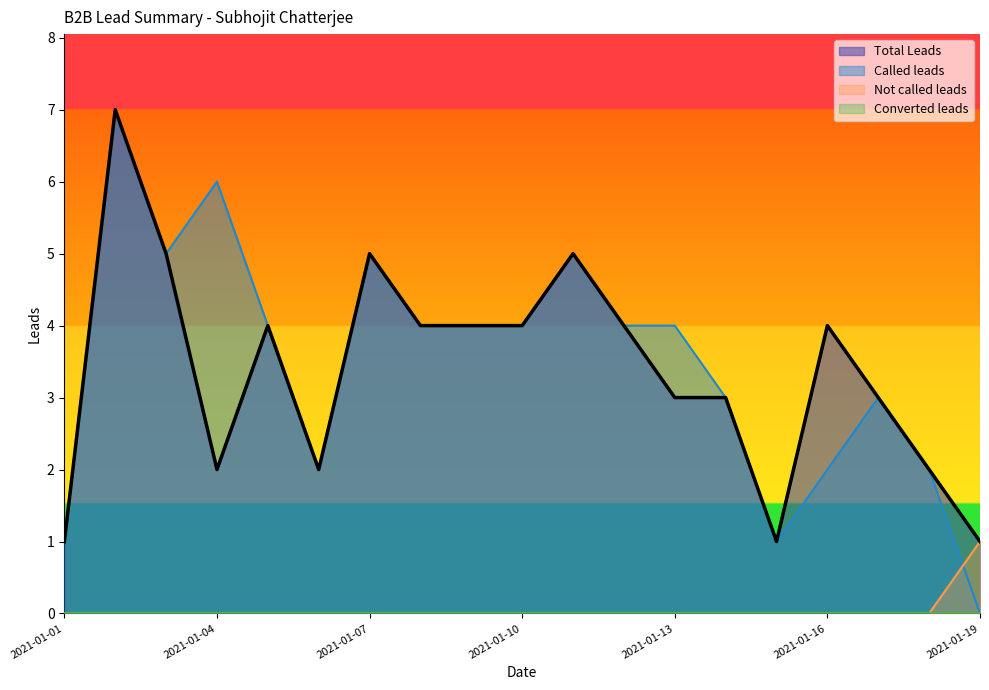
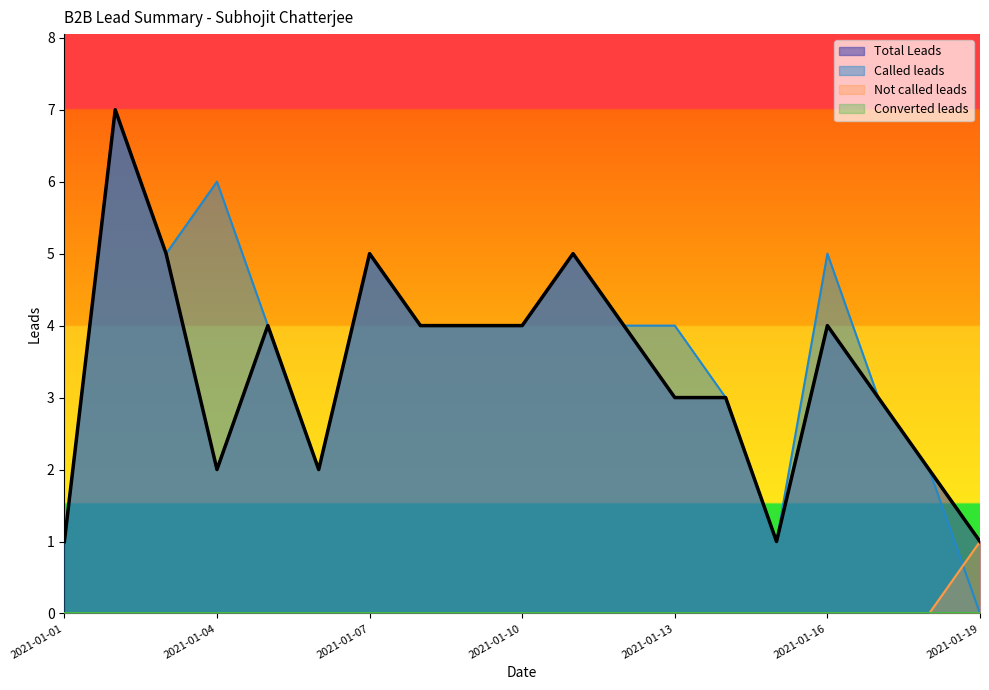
  {
    "Total Leads": {
      "2021-01-04": 2,
      "2021-01-13": 3,
      "2021-01-16": 4
    },
    "Called leads": {
      "2021-01-04": 6,
      "2021-01-13": 4,
-     "2021-01-16": 2
+     "2021-01-16": 5
    }
  }
